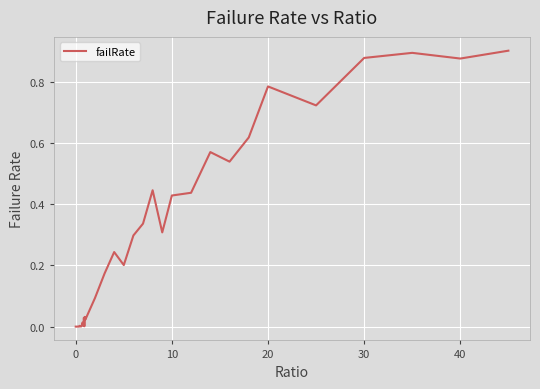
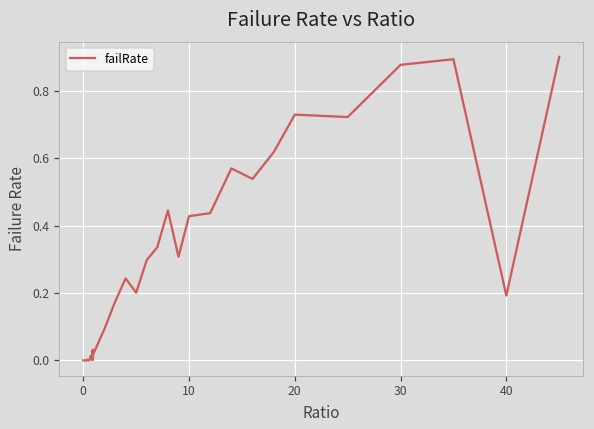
  {
    "0": 0.00,
    "10": 0.43,
-   "20": 0.78,
+   "20": 0.73,
    "30": 0.88,
-   "40": 0.88
+   "40": 0.19
  }
